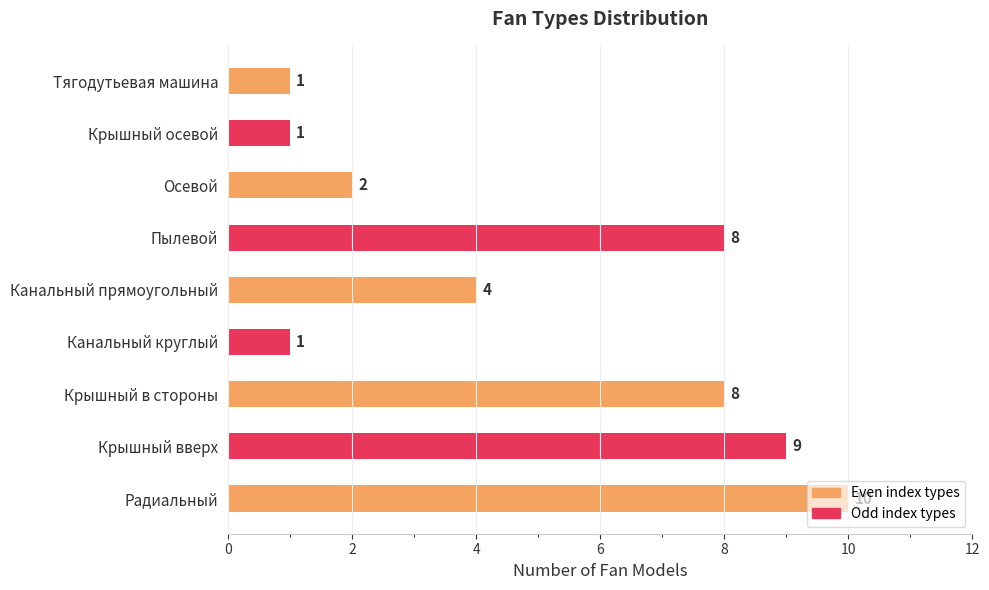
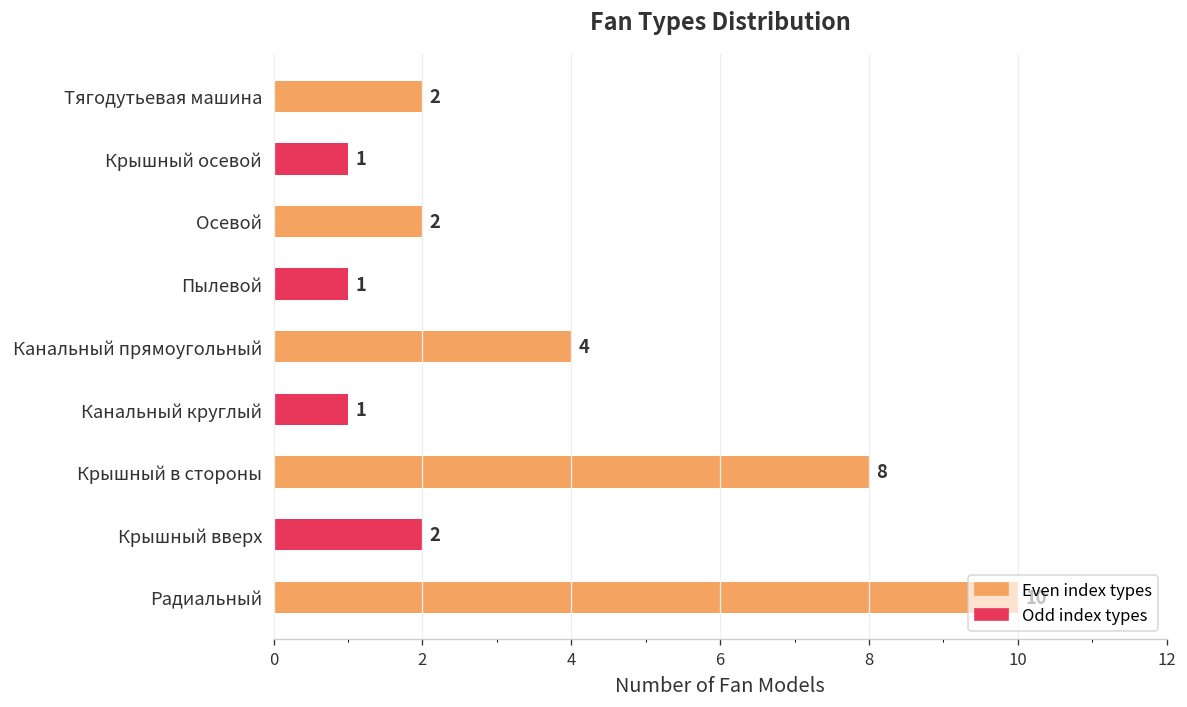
  {
-   "Тягодутьевая машина": 1,
+   "Тягодутьевая машина": 2,
    "Крышный осевой": 1,
    "Осевой": 2,
-   "Пылевой": 8,
+   "Пылевой": 1,
    "Канальный прямоугольный": 4,
    "Канальный круглый": 1,
    "Крышный в стороны": 8,
-   "Крышный вверх": 9
+   "Крышный вверх": 2
  }
